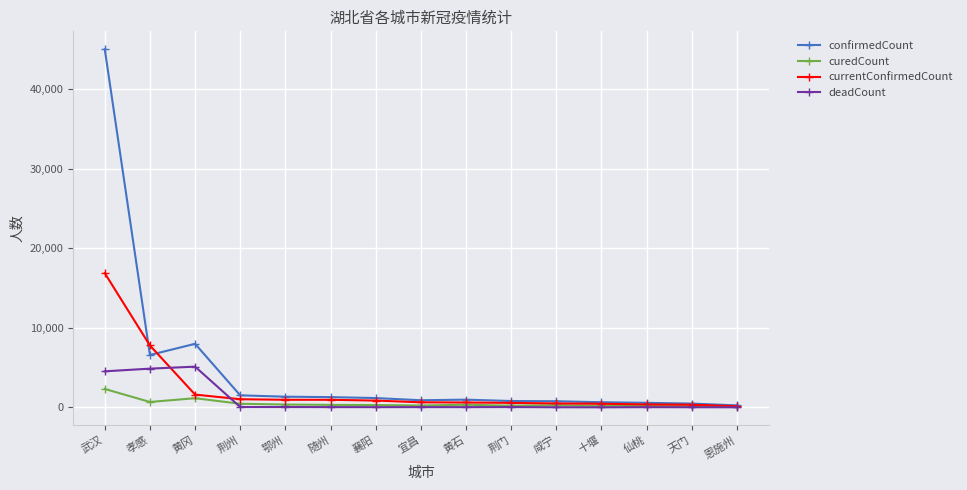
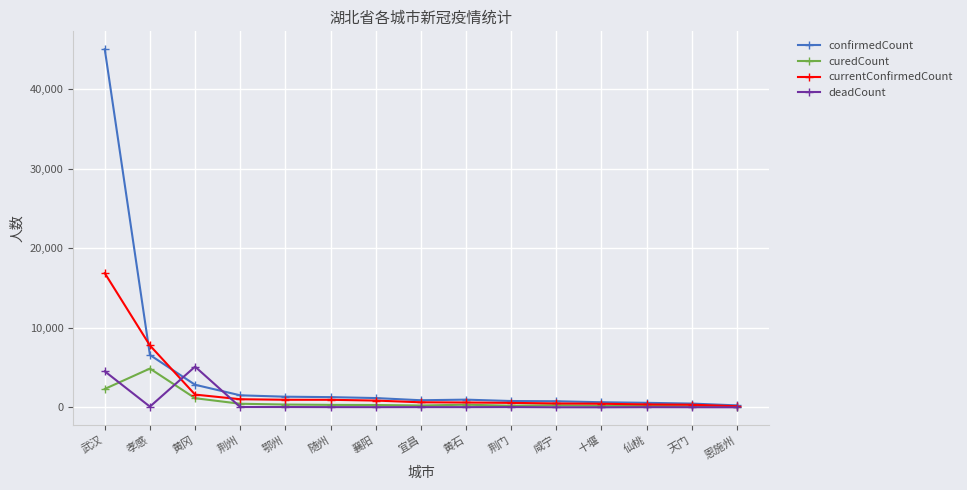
  {
    "confirmedCount": {
      "武汉": "45,000",
      "孝感": "7,000",
-     "黄冈": "8,000",
+     "黄冈": "3,000",
      "荆州": "2,000",
      "鄂州": "1,000",
      "随州": "1,000",
      "黄石": "1,000"
    },
    "curedCount": {
      "武汉": "2,000",
-     "孝感": "1,000",
+     "孝感": "5,000",
      "黄冈": "1,000",
      "荆州": "0"
    },
    "currentConfirmedCount": {
      "武汉": "17,000",
      "孝感": "8,000",
      "黄冈": "2,000",
      "荆州": "1,000",
      "鄂州": "1,000",
      "随州": "1,000"
    },
    "deadCount": {
      "武汉": "5,000",
-     "孝感": "5,000",
+     "孝感": "0",
      "黄冈": "5,000",
      "荆州": "0"
    }
  }
